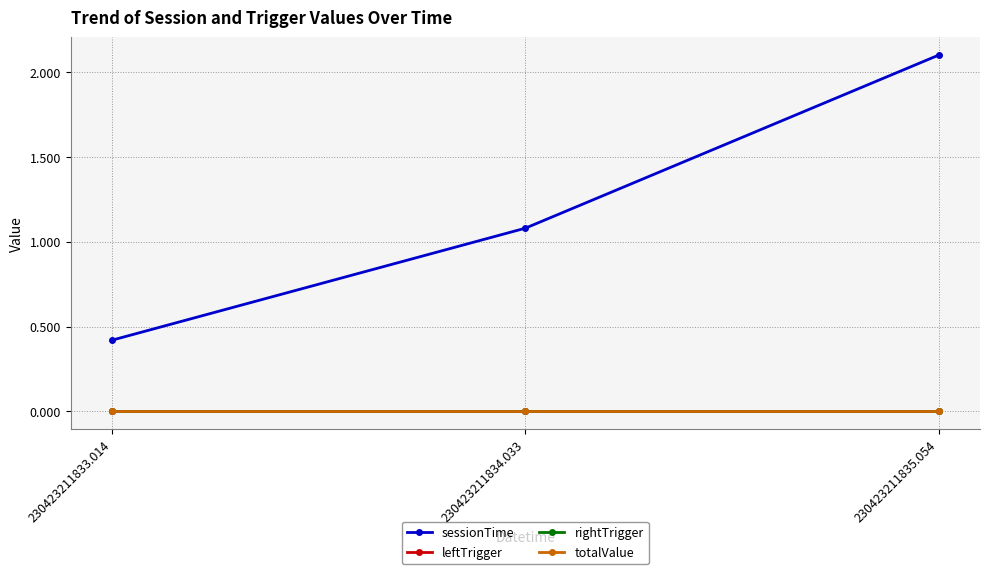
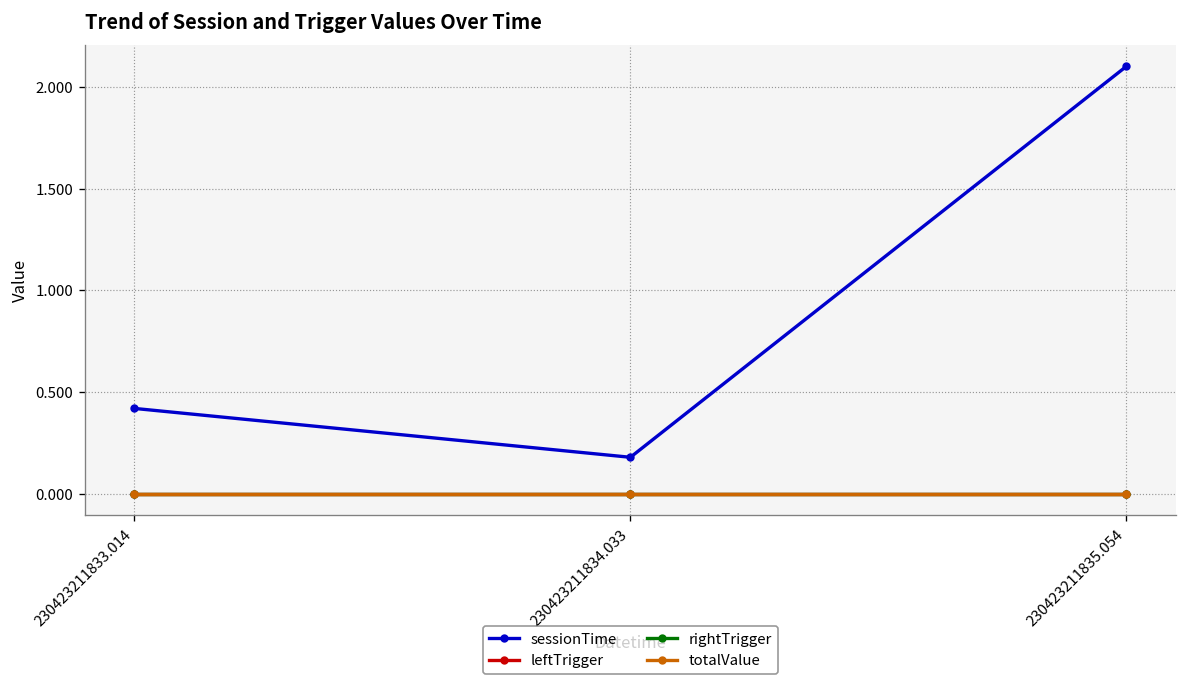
  {
    "sessionTime": {
      "230423211833.014": 0.42,
-     "230423211834.033": 1.08,
+     "230423211834.033": 0.18,
      "230423211835.054": 2.10
    },
    "totalValue": {
      "230423211833.014": 0.00,
      "230423211834.033": 0.00,
      "230423211835.054": 0.00
    }
  }
